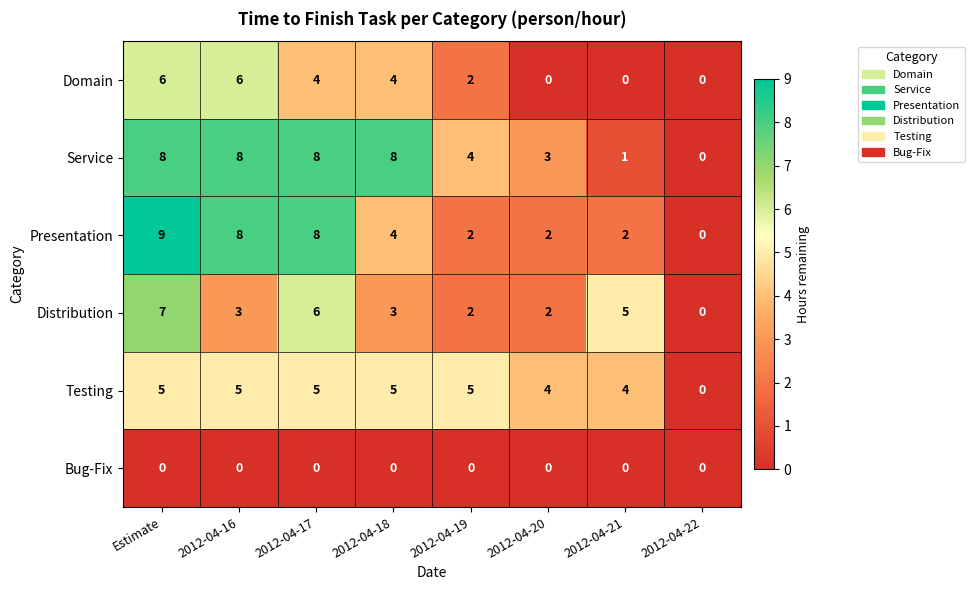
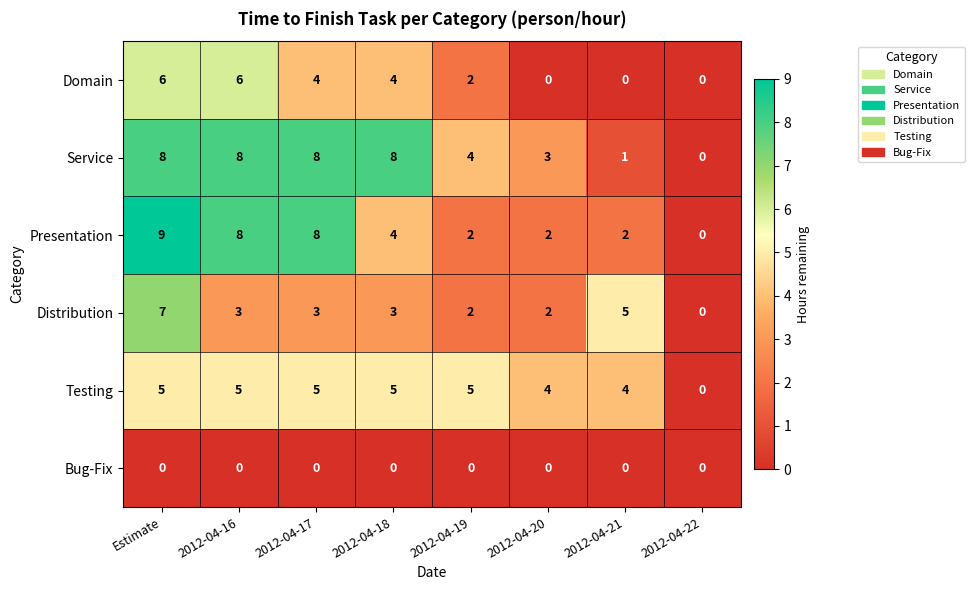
  {
    "Domain": {
      "Estimate": 6,
      "2012-04-16": 6,
      "2012-04-17": 4,
      "2012-04-18": 4,
      "2012-04-19": 2,
      "2012-04-20": 0,
      "2012-04-21": 0,
      "2012-04-22": 0
    },
    "Service": {
      "Estimate": 8,
      "2012-04-16": 8,
      "2012-04-17": 8,
      "2012-04-18": 8,
      "2012-04-19": 4,
      "2012-04-20": 3,
      "2012-04-21": 1,
      "2012-04-22": 0
    },
    "Presentation": {
      "Estimate": 9,
      "2012-04-16": 8,
      "2012-04-17": 8,
      "2012-04-18": 4,
      "2012-04-19": 2,
      "2012-04-20": 2,
      "2012-04-21": 2,
      "2012-04-22": 0
    },
    "Distribution": {
      "Estimate": 7,
      "2012-04-16": 3,
-     "2012-04-17": 6,
+     "2012-04-17": 3,
      "2012-04-18": 3,
      "2012-04-19": 2,
      "2012-04-20": 2,
      "2012-04-21": 5,
      "2012-04-22": 0
    },
    "Testing": {
      "Estimate": 5,
      "2012-04-16": 5,
      "2012-04-17": 5,
      "2012-04-18": 5,
      "2012-04-19": 5,
      "2012-04-20": 4,
      "2012-04-21": 4,
      "2012-04-22": 0
    },
    "Bug-Fix": {
      "Estimate": 0,
      "2012-04-16": 0,
      "2012-04-17": 0,
      "2012-04-18": 0,
      "2012-04-19": 0,
      "2012-04-20": 0,
      "2012-04-21": 0,
      "2012-04-22": 0
    }
  }
